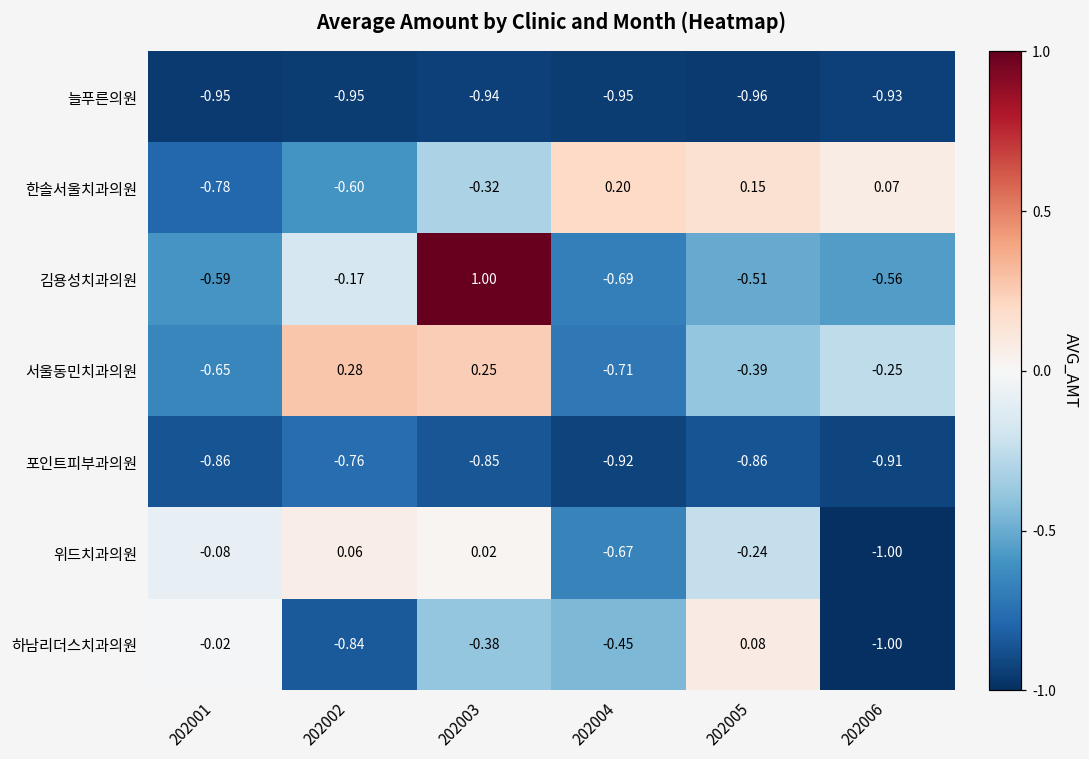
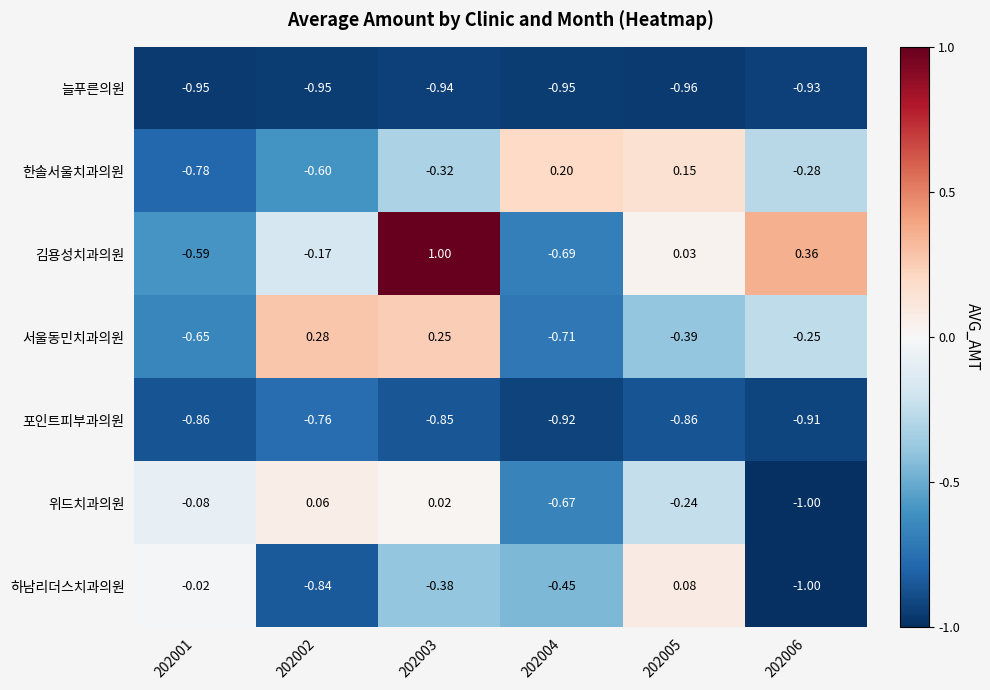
  {
    "늘푸른의원": {
      "202001": -0.95,
      "202002": -0.95,
      "202003": -0.94,
      "202004": -0.95,
      "202005": -0.96,
      "202006": -0.93
    },
    "한솔서울치과의원": {
      "202001": -0.78,
      "202002": -0.60,
      "202003": -0.32,
      "202004": 0.20,
      "202005": 0.15,
-     "202006": 0.07
+     "202006": -0.28
    },
    "김용성치과의원": {
      "202001": -0.59,
      "202002": -0.17,
      "202003": 1.00,
      "202004": -0.69,
-     "202005": -0.51,
-     "202006": -0.56
+     "202005": 0.03,
+     "202006": 0.36
    },
    "서울동민치과의원": {
      "202001": -0.65,
      "202002": 0.28,
      "202003": 0.25,
      "202004": -0.71,
      "202005": -0.39,
      "202006": -0.25
    },
    "포인트피부과의원": {
      "202001": -0.86,
      "202002": -0.76,
      "202003": -0.85,
      "202004": -0.92,
      "202005": -0.86,
      "202006": -0.91
    },
    "위드치과의원": {
      "202001": -0.08,
      "202002": 0.06,
      "202003": 0.02,
      "202004": -0.67,
      "202005": -0.24,
      "202006": -1.00
    },
    "하남리더스치과의원": {
      "202001": -0.02,
      "202002": -0.84,
      "202003": -0.38,
      "202004": -0.45,
      "202005": 0.08,
      "202006": -1.00
    }
  }
